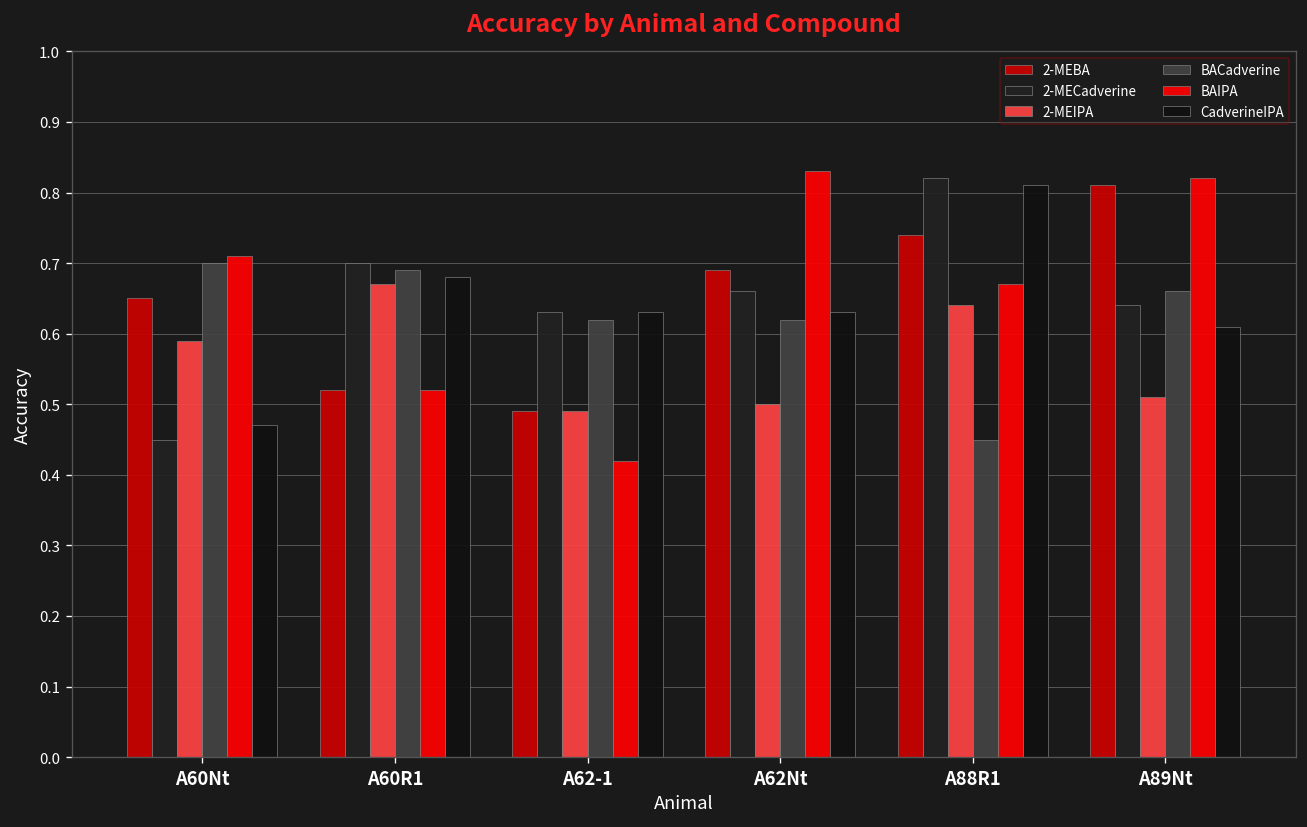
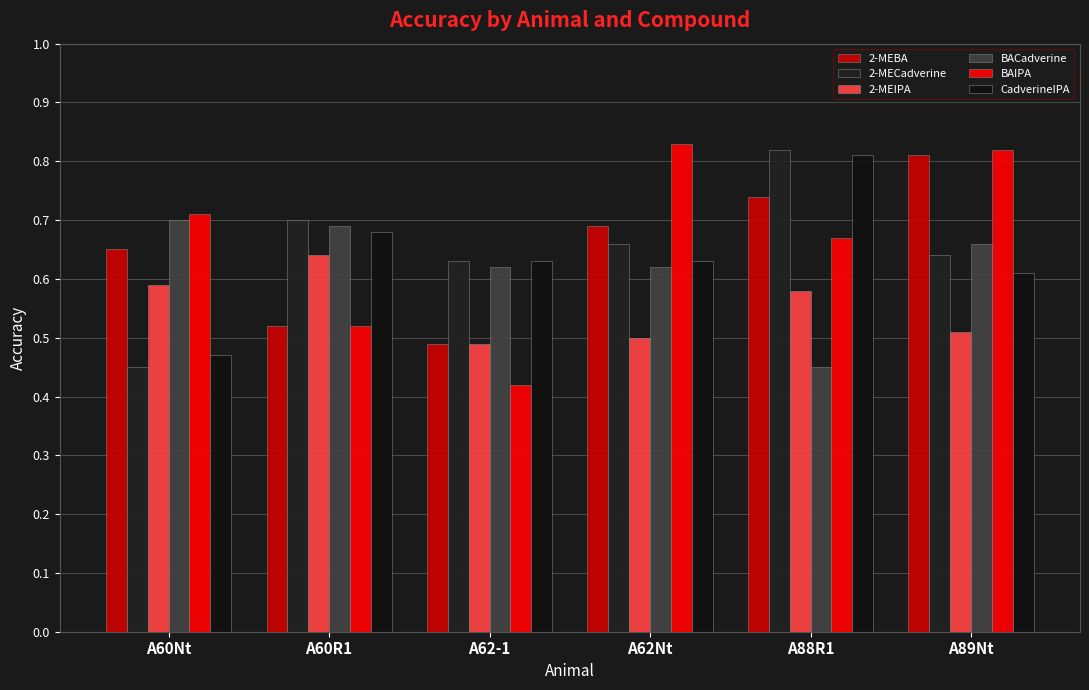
  {
    "2-MEIPA": {
      "A60Nt": 0.59,
-     "A60R1": 0.67,
+     "A60R1": 0.64,
      "A62-1": 0.49,
      "A62Nt": 0.50,
-     "A88R1": 0.64,
+     "A88R1": 0.58,
      "A89Nt": 0.51
    }
  }
